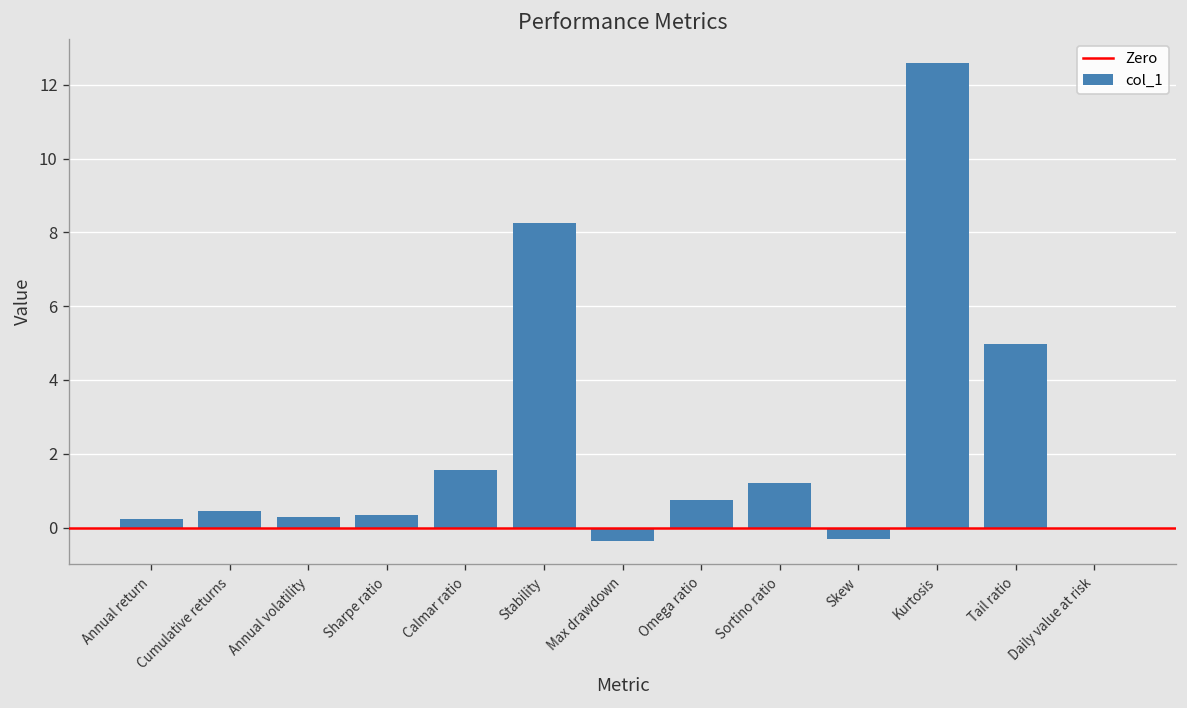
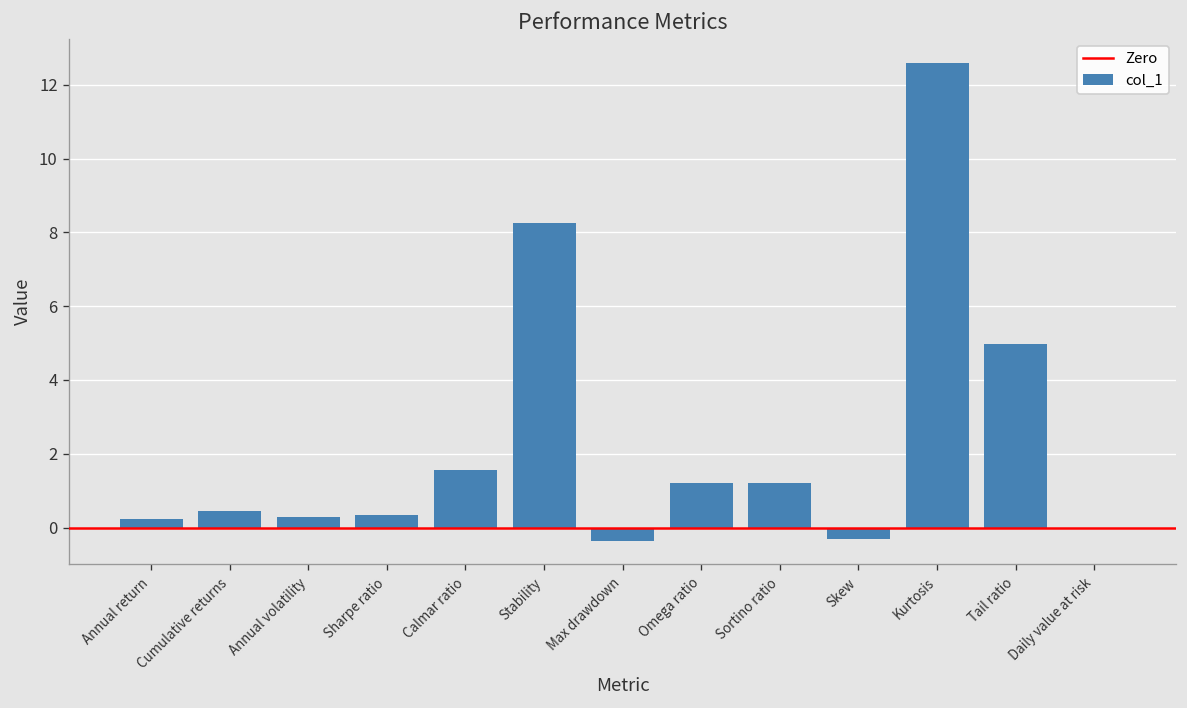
  {
    "Annual return": 0.2,
    "Cumulative returns": 0.5,
    "Annual volatility": 0.3,
    "Sharpe ratio": 0.3,
    "Calmar ratio": 1.5,
    "Stability": 8.3,
    "Max drawdown": -0.4,
-   "Omega ratio": 0.8,
+   "Omega ratio": 1.2,
    "Sortino ratio": 1.2,
    "Skew": -0.3,
    "Kurtosis": 12.6,
    "Tail ratio": 5.0
  }
